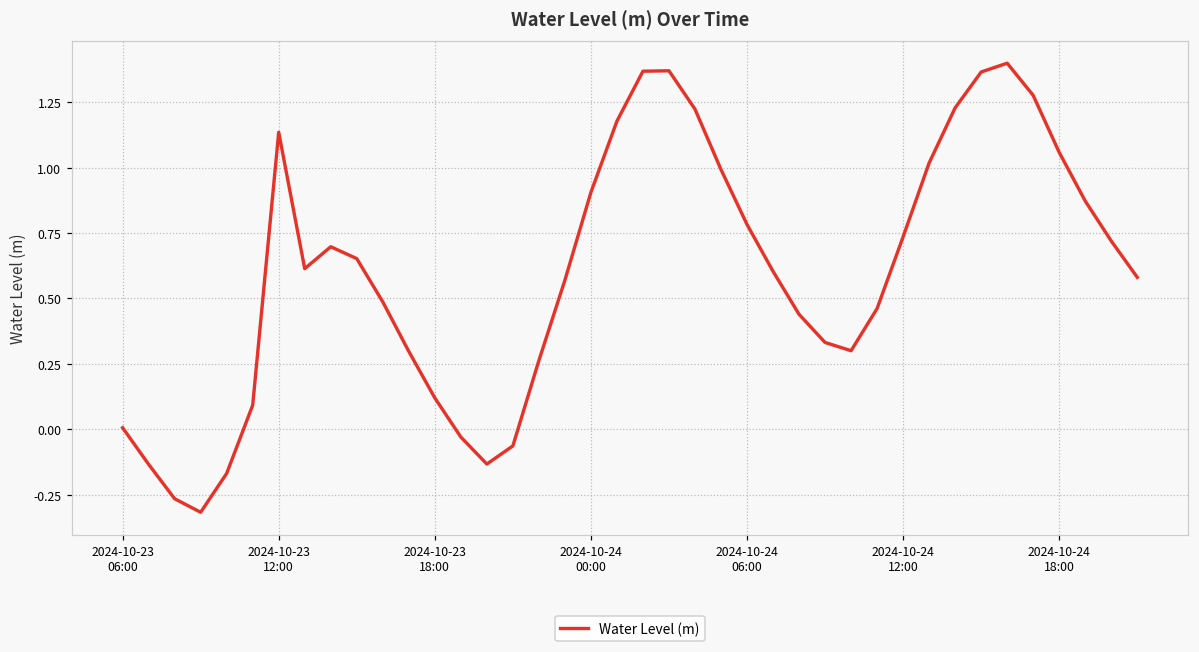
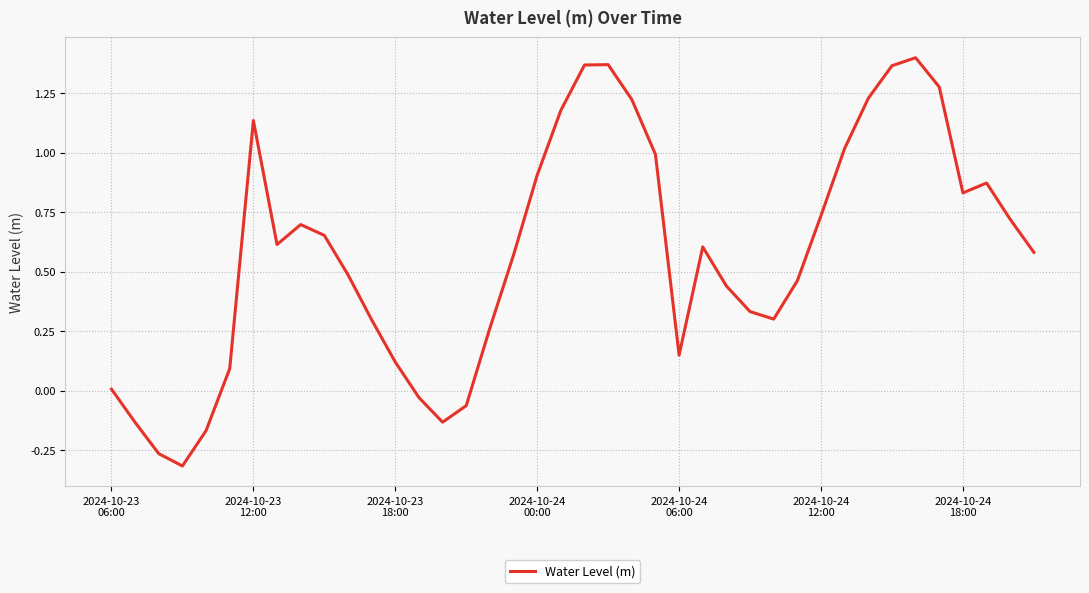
  {
    "2024-10-23 06:00": 0.01,
    "2024-10-23 12:00": 1.14,
    "2024-10-23 18:00": 0.12,
    "2024-10-24 00:00": 0.91,
-   "2024-10-24 06:00": 0.78,
+   "2024-10-24 06:00": 0.15,
    "2024-10-24 12:00": 0.74,
-   "2024-10-24 18:00": 1.06
+   "2024-10-24 18:00": 0.83
  }
